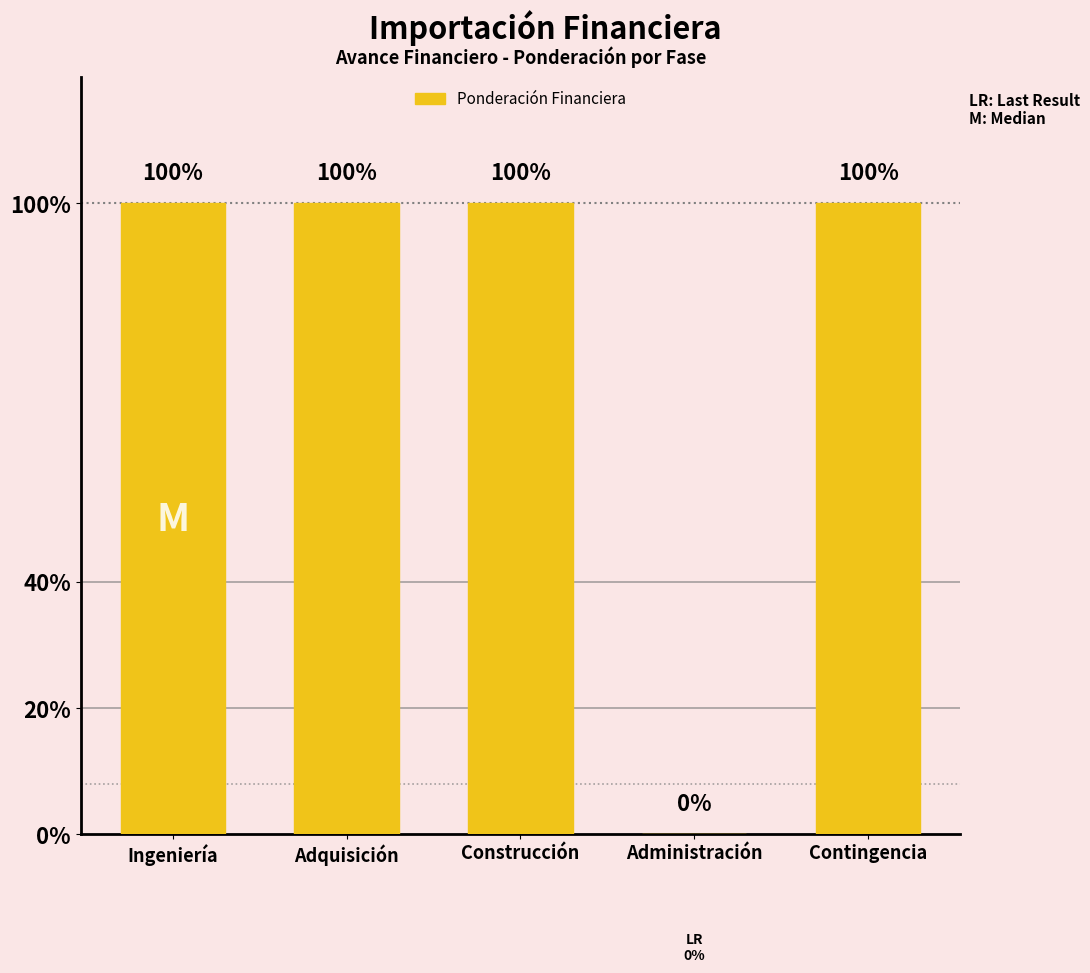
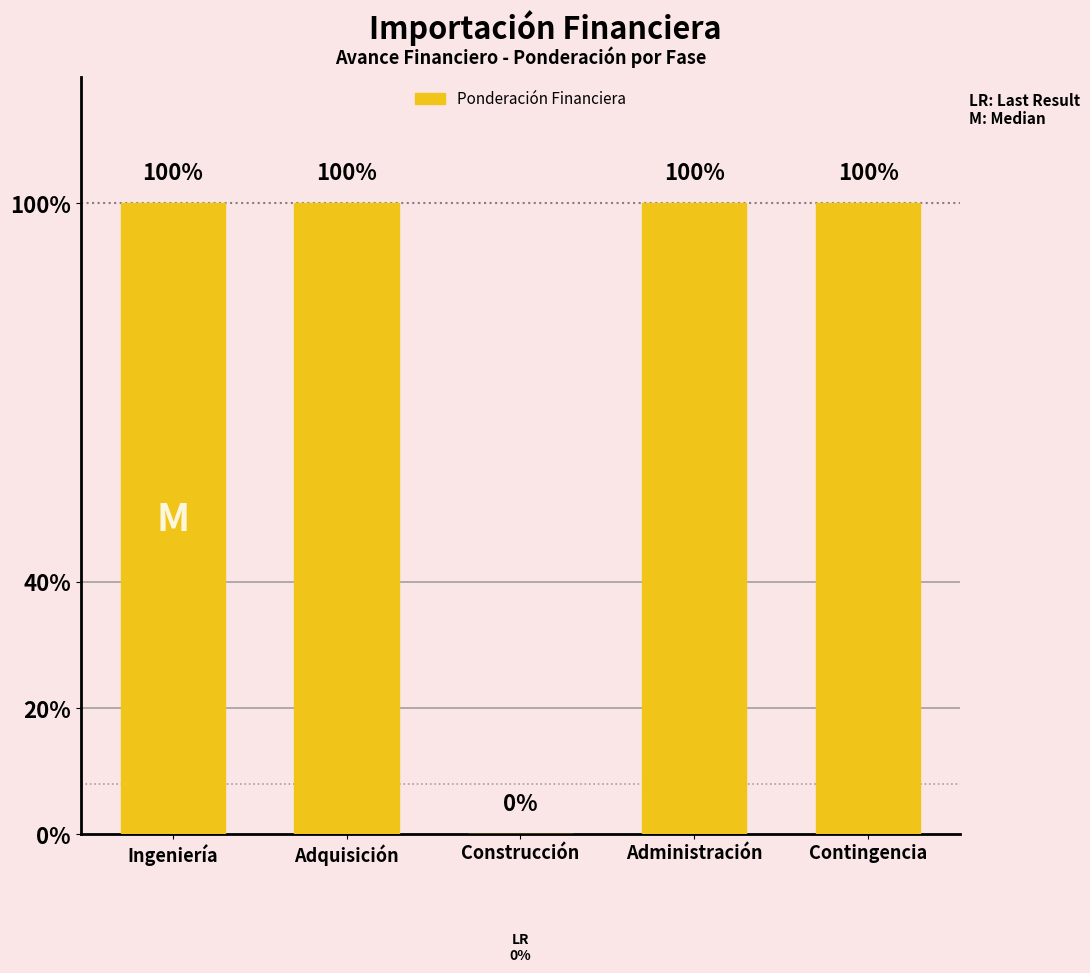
  {
    "Ingeniería": "100%",
    "Adquisición": "100%",
-   "Construcción": "100%",
-   "Administración": "0%",
+   "Construcción": "0%",
+   "Administración": "100%",
    "Contingencia": "100%"
  }
